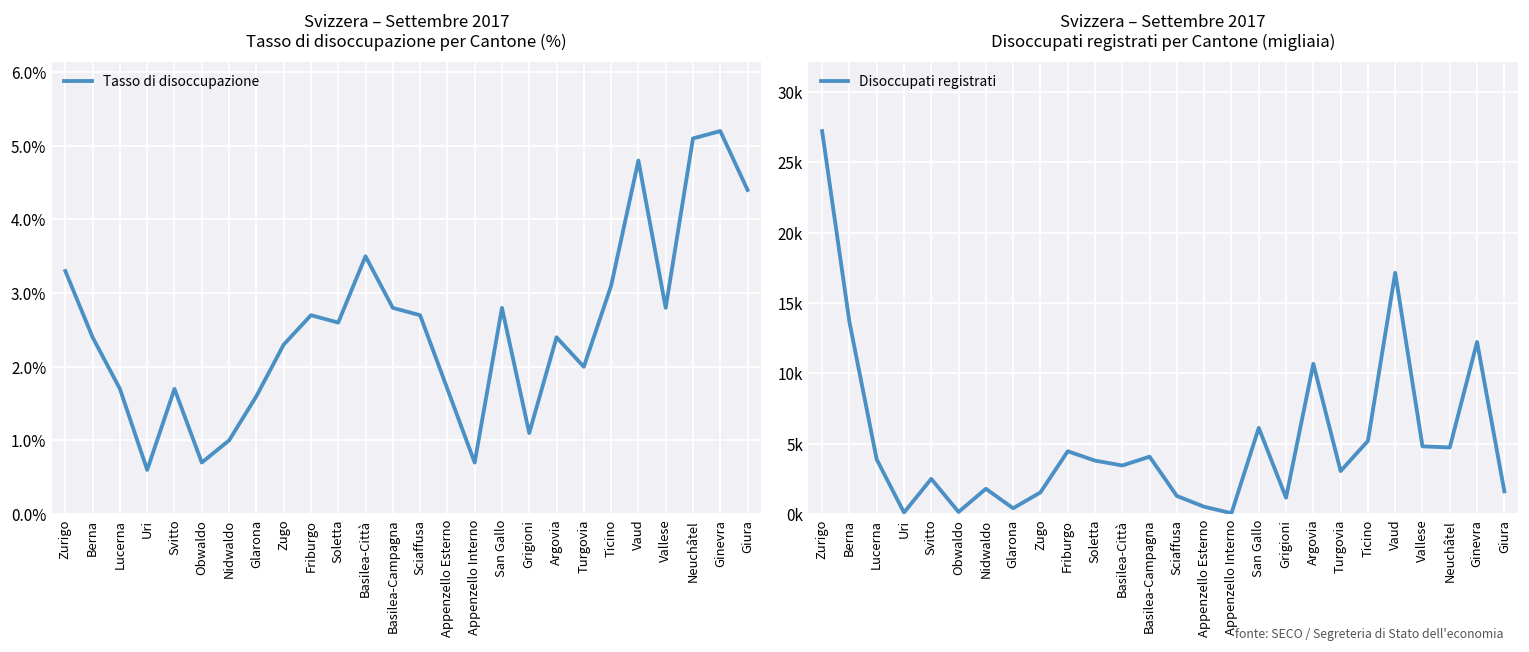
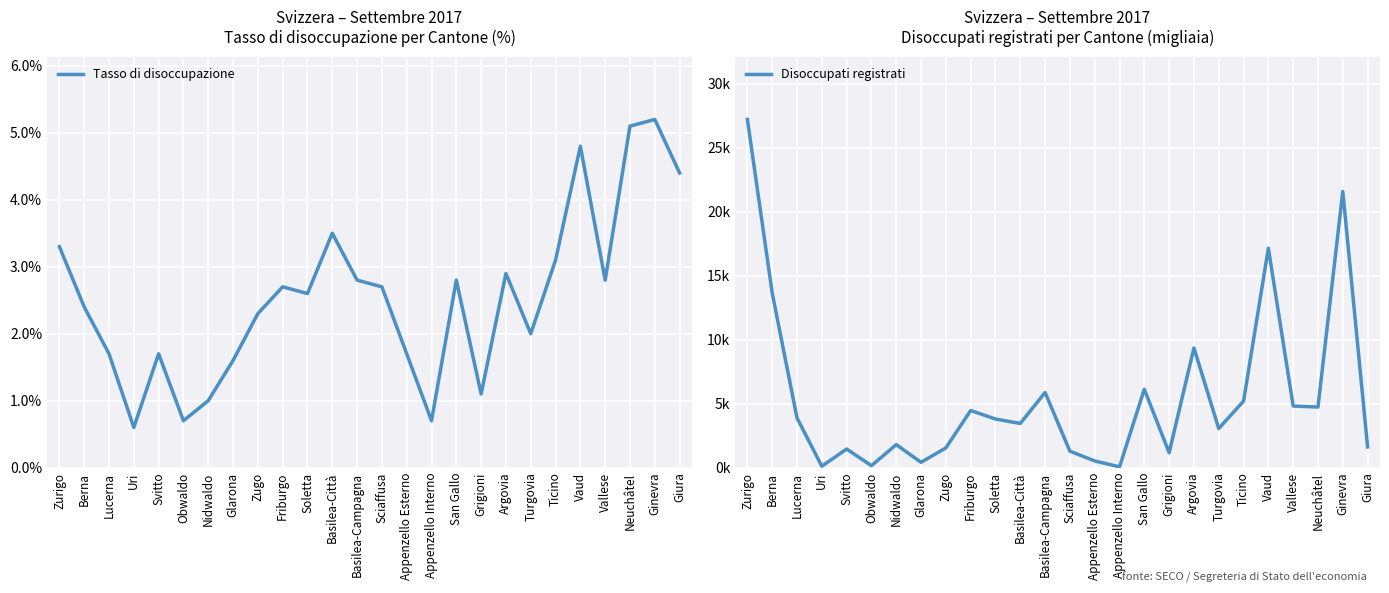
  {
    "Svizzera – Settembre 2017 Tasso di disoccupazione per Cantone (%)": {
      "Zurigo": "3.3%",
      "Berna": "2.4%",
      "Lucerna": "1.7%",
      "Uri": "0.6%",
      "Svitto": "1.7%",
      "Obwaldo": "0.7%",
      "Nidwaldo": "1.0%",
      "Glarona": "1.6%",
      "Zugo": "2.3%",
      "Friburgo": "2.7%",
      "Soletta": "2.6%",
      "Basilea-Città": "3.5%",
      "Basilea-Campagna": "2.8%",
      "Sciaffusa": "2.7%",
      "Appenzello Esterno": "1.7%",
      "Appenzello Interno": "0.7%",
      "San Gallo": "2.8%",
      "Grigioni": "1.1%",
-     "Argovia": "2.4%",
+     "Argovia": "2.9%",
      "Turgovia": "2.0%",
      "Ticino": "3.1%",
      "Vaud": "4.8%",
      "Vallese": "2.8%",
      "Neuchâtel": "5.1%",
      "Ginevra": "5.2%",
      "Giura": "4.4%"
    },
    "Svizzera – Settembre 2017 Disoccupati registrati per Cantone (migliaia)": {
      "Zurigo": "27200",
      "Berna": "13700",
      "Lucerna": "3900",
      "Uri": "100",
-     "Svitto": "2500",
+     "Svitto": "1500",
      "Obwaldo": "200",
      "Nidwaldo": "1800",
      "Glarona": "400",
      "Zugo": "1500",
      "Friburgo": "4500",
      "Soletta": "3800",
      "Basilea-Città": "3500",
-     "Basilea-Campagna": "4100",
+     "Basilea-Campagna": "5900",
      "Sciaffusa": "1300",
      "Appenzello Esterno": "500",
      "Appenzello Interno": "100",
      "San Gallo": "6100",
      "Grigioni": "1200",
-     "Argovia": "10700",
+     "Argovia": "9400",
      "Turgovia": "3100",
      "Ticino": "5200",
      "Vaud": "17200",
      "Vallese": "4800",
      "Neuchâtel": "4700",
-     "Ginevra": "12200",
+     "Ginevra": "21600",
      "Giura": "1600"
    }
  }
